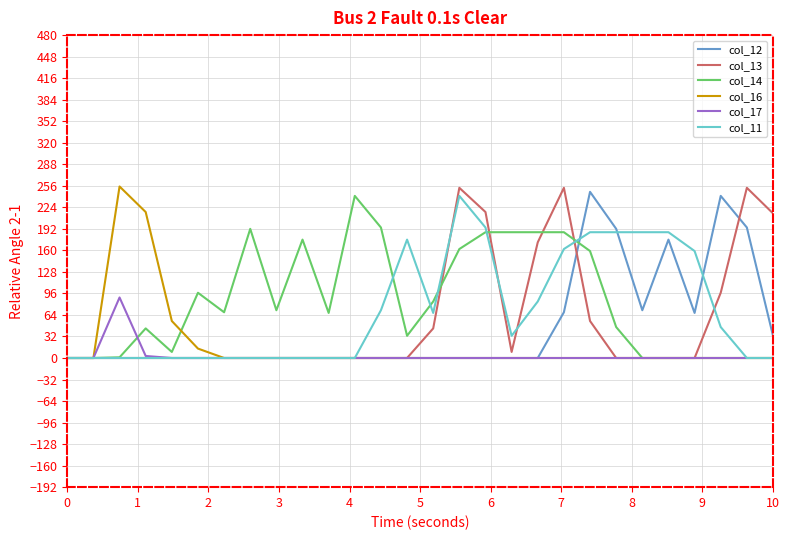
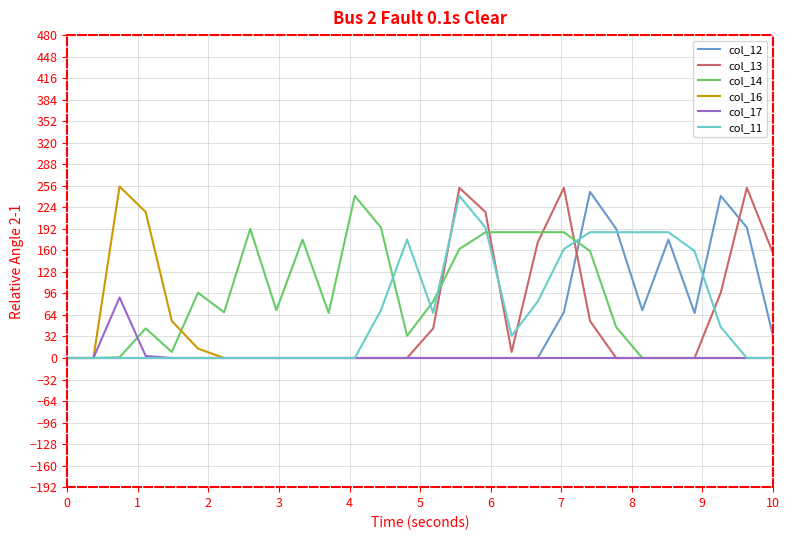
  {
    "col_13": {
-     "10": 220
+     "10": 160
    }
  }
